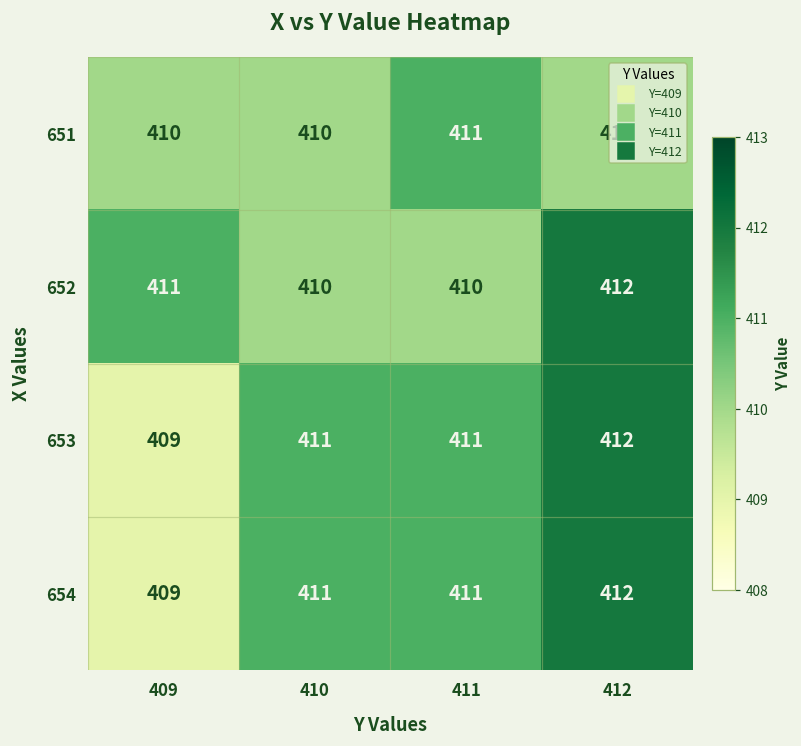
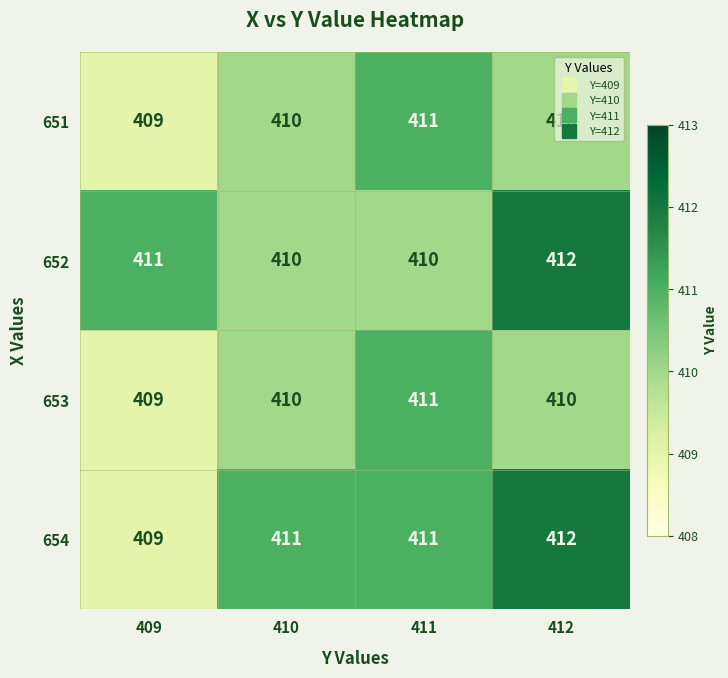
  {
    "651": {
-     "409": 410,
+     "409": 409,
      "410": 410,
      "411": 411
    },
    "652": {
      "409": 411,
      "410": 410,
      "411": 410,
      "412": 412
    },
    "653": {
      "409": 409,
-     "410": 411,
+     "410": 410,
      "411": 411,
-     "412": 412
+     "412": 410
    },
    "654": {
      "409": 409,
      "410": 411,
      "411": 411,
      "412": 412
    }
  }
